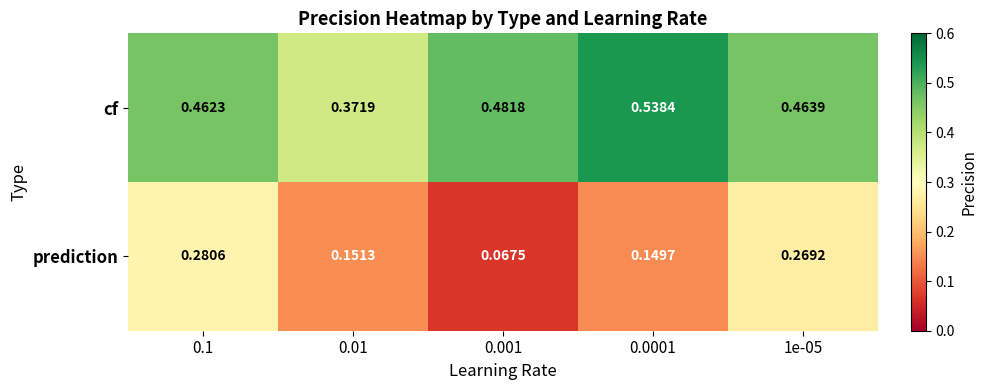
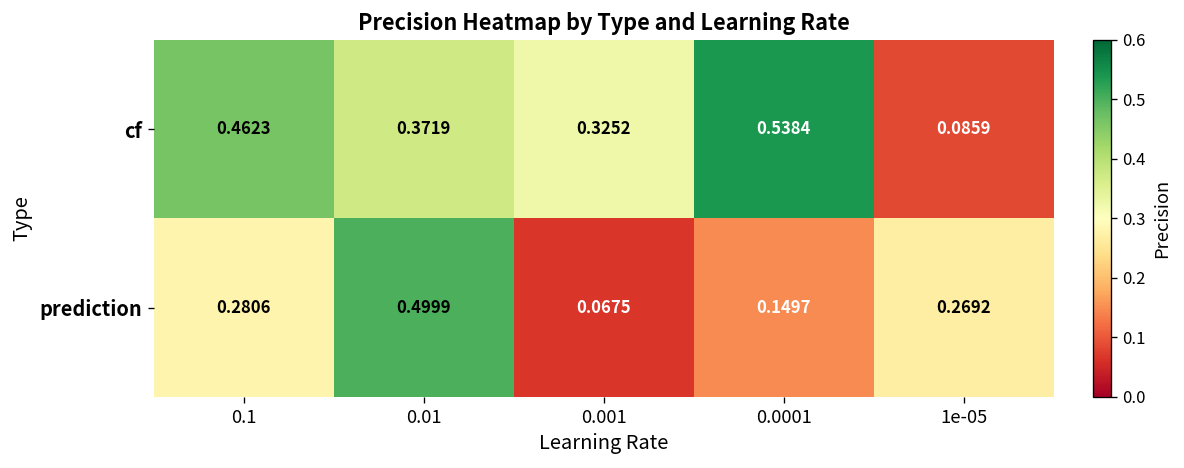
  {
    "cf": {
      "0.1": 0.4623,
      "0.01": 0.3719,
-     "0.001": 0.4818,
+     "0.001": 0.3252,
      "0.0001": 0.5384,
-     "1e-05": 0.4639
+     "1e-05": 0.0859
    },
    "prediction": {
      "0.1": 0.2806,
-     "0.01": 0.1513,
+     "0.01": 0.4999,
      "0.001": 0.0675,
      "0.0001": 0.1497,
      "1e-05": 0.2692
    }
  }
